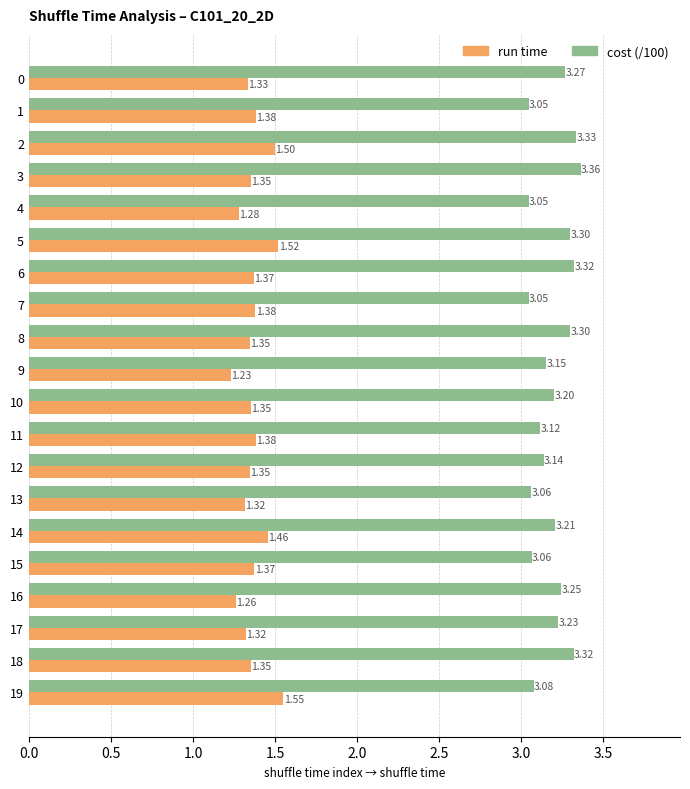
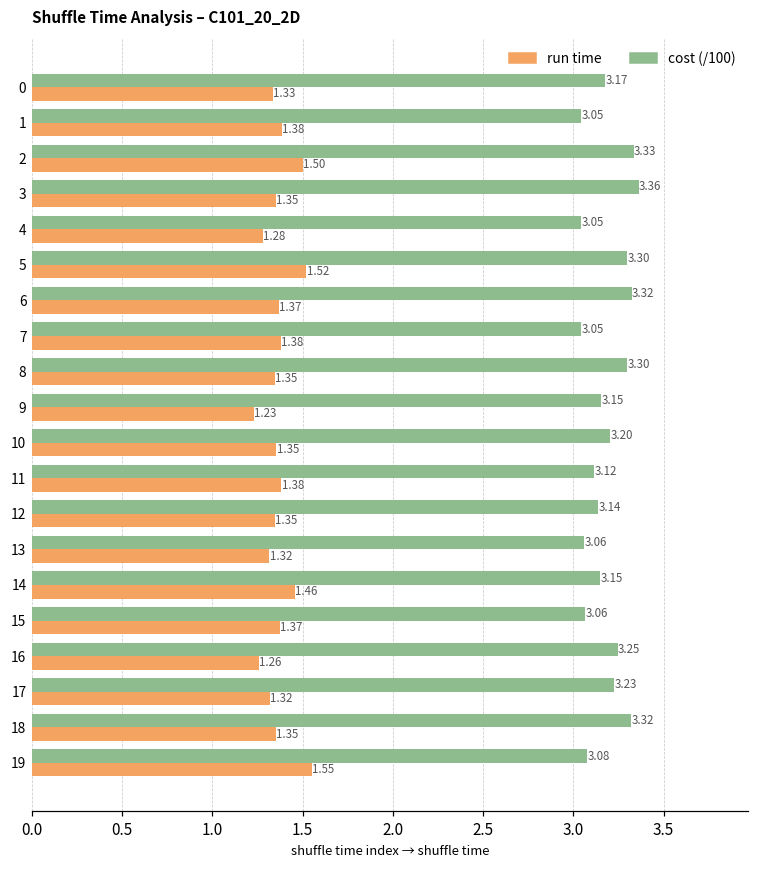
  {
    "run time": {
      "0": 1.33,
      "1": 1.38,
      "2": 1.50,
      "3": 1.35,
      "4": 1.28,
      "5": 1.52,
      "6": 1.37,
      "7": 1.38,
      "8": 1.35,
      "9": 1.23,
      "10": 1.35,
      "11": 1.38,
      "12": 1.35,
      "13": 1.32,
      "14": 1.46,
      "15": 1.37,
      "16": 1.26,
      "17": 1.32,
      "18": 1.35,
      "19": 1.55
    },
    "cost (/100)": {
-     "0": 3.27,
+     "0": 3.17,
      "1": 3.05,
      "2": 3.33,
      "3": 3.36,
      "4": 3.05,
      "5": 3.30,
      "6": 3.32,
      "7": 3.05,
      "8": 3.30,
      "9": 3.15,
      "10": 3.20,
      "11": 3.12,
      "12": 3.14,
      "13": 3.06,
-     "14": 3.21,
+     "14": 3.15,
      "15": 3.06,
      "16": 3.25,
      "17": 3.23,
      "18": 3.32,
      "19": 3.08
    }
  }
